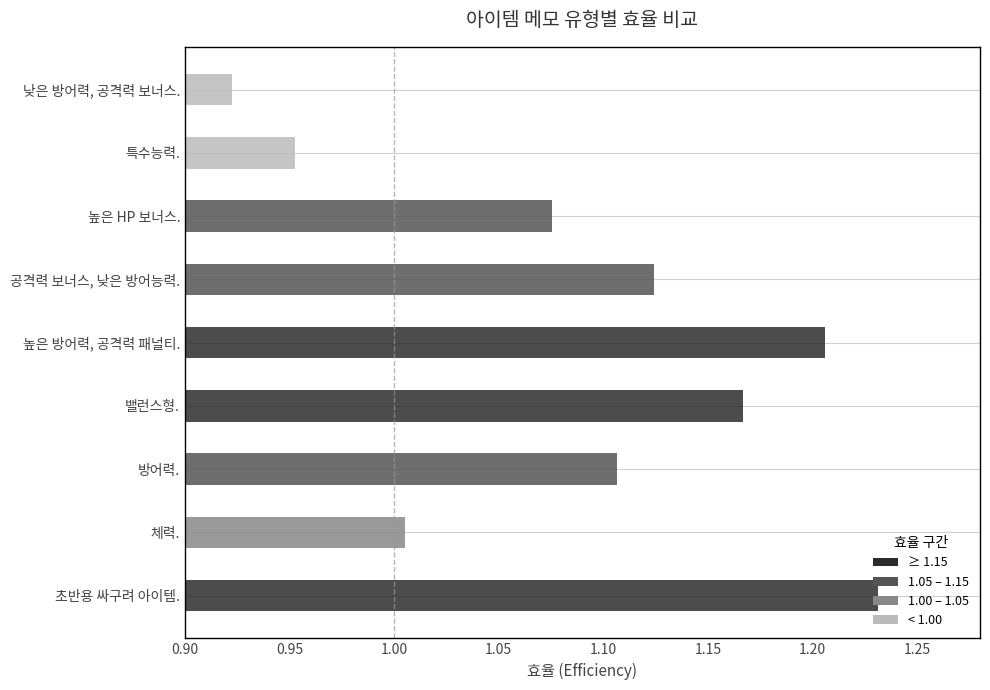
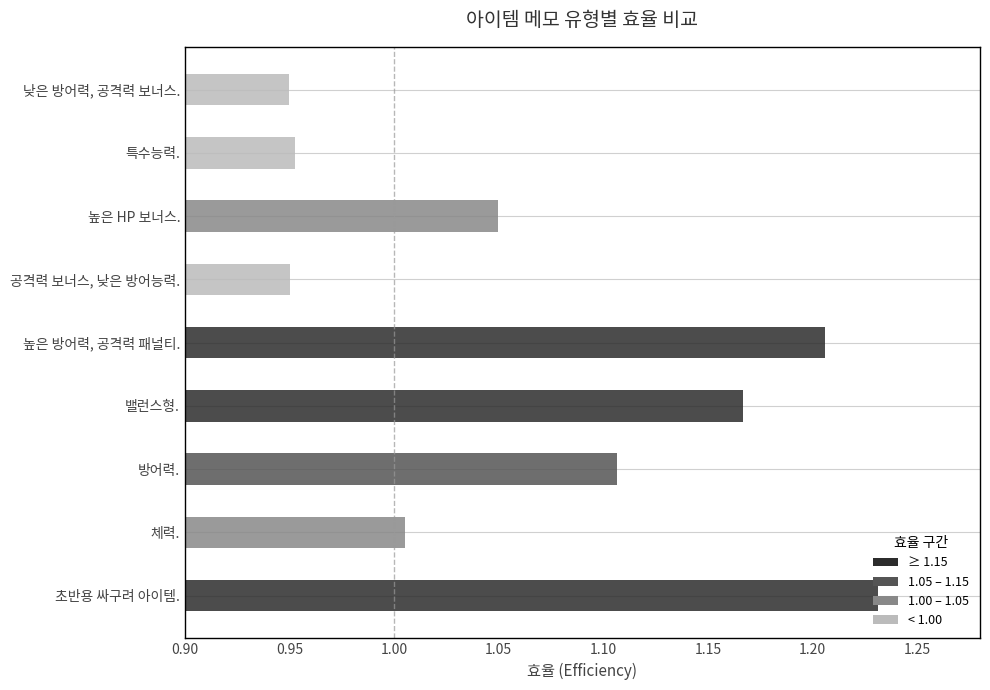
  {
-   "낮은 방어력, 공격력 보너스.": 0.922,
+   "낮은 방어력, 공격력 보너스.": 0.950,
    "특수능력.": 0.953,
-   "높은 HP 보너스.": 1.076,
-   "공격력 보너스, 낮은 방어능력.": 1.124,
+   "높은 HP 보너스.": 1.049,
+   "공격력 보너스, 낮은 방어능력.": 0.950,
    "높은 방어력, 공격력 패널티.": 1.206,
    "밸런스형.": 1.167,
    "방어력.": 1.107,
    "체력.": 1.005,
    "초반용 싸구려 아이템.": 1.231
  }
